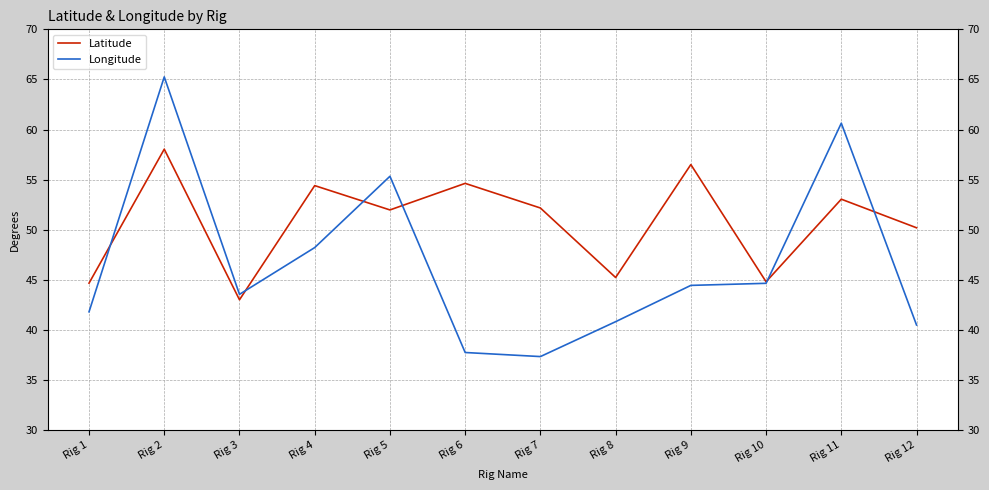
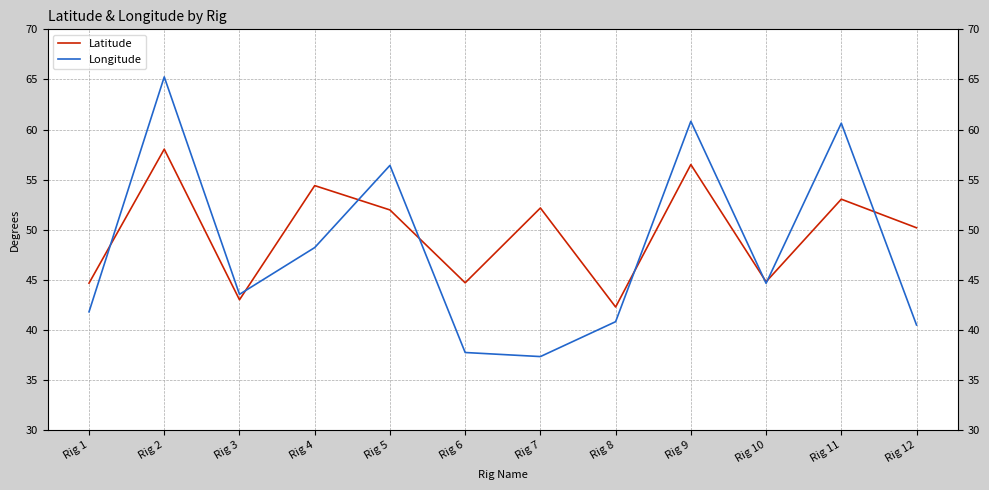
  {
    "Latitude": {
      "Rig 1": 44.7,
      "Rig 2": 58.0,
      "Rig 3": 43.0,
      "Rig 4": 54.4,
      "Rig 5": 52.0,
-     "Rig 6": 54.6,
+     "Rig 6": 44.7,
      "Rig 7": 52.2,
-     "Rig 8": 45.2,
+     "Rig 8": 42.3,
      "Rig 9": 56.5,
      "Rig 11": 53.1,
      "Rig 12": 50.2
    },
    "Longitude": {
      "Rig 1": 41.8,
      "Rig 2": 65.3,
      "Rig 3": 43.6,
      "Rig 4": 48.2,
-     "Rig 5": 55.3,
+     "Rig 5": 56.4,
      "Rig 6": 37.8,
      "Rig 7": 37.4,
      "Rig 8": 40.8,
-     "Rig 9": 44.5,
+     "Rig 9": 60.8,
      "Rig 11": 60.6,
      "Rig 12": 40.5
    }
  }
